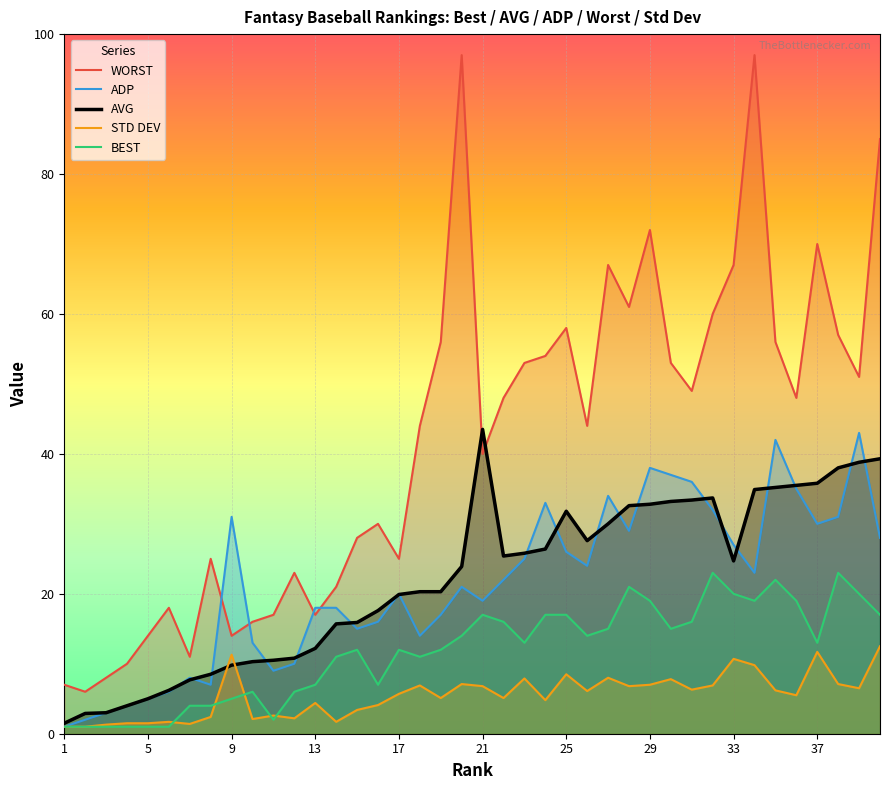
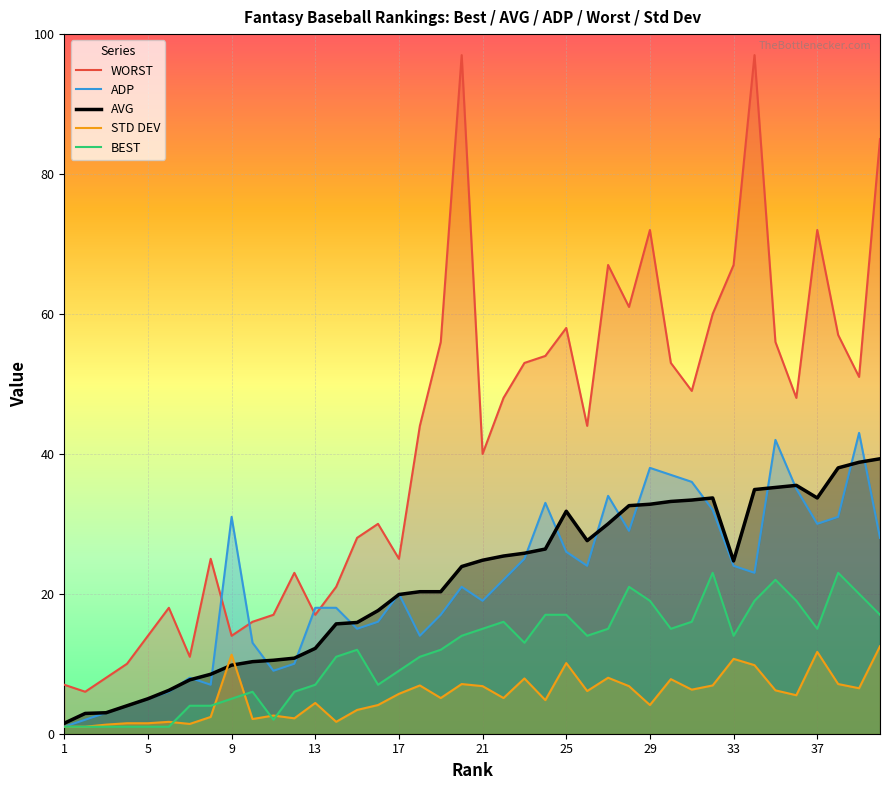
  {
    "WORST": {
      "1": 7,
      "5": 14,
      "9": 14,
      "13": 17,
      "17": 25,
      "21": 40,
      "25": 58,
      "29": 72,
      "33": 67,
-     "37": 70
+     "37": 72
    },
    "ADP": {
      "9": 31,
      "13": 18,
      "21": 19,
      "25": 26,
      "29": 38,
-     "33": 27,
+     "33": 24,
      "37": 30
    },
    "AVG": {
      "1": 2,
      "9": 10,
      "13": 12,
-     "21": 44,
+     "21": 25,
      "25": 32,
      "29": 33,
      "33": 25,
-     "37": 36
+     "37": 34
    },
    "STD DEV": {
      "5": 2,
      "9": 11,
      "13": 4,
      "17": 6,
      "21": 7,
-     "25": 9,
-     "29": 7,
+     "25": 10,
+     "29": 4,
      "33": 11,
      "37": 12
    },
    "BEST": {
      "5": 1,
      "9": 5,
      "13": 7,
-     "17": 12,
-     "21": 17,
+     "17": 9,
+     "21": 15,
      "25": 17,
      "29": 19,
-     "33": 20,
-     "37": 13
+     "33": 14,
+     "37": 15
    }
  }
